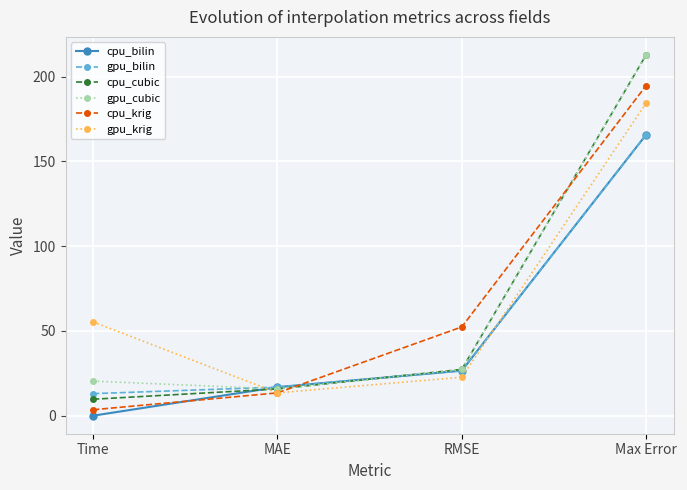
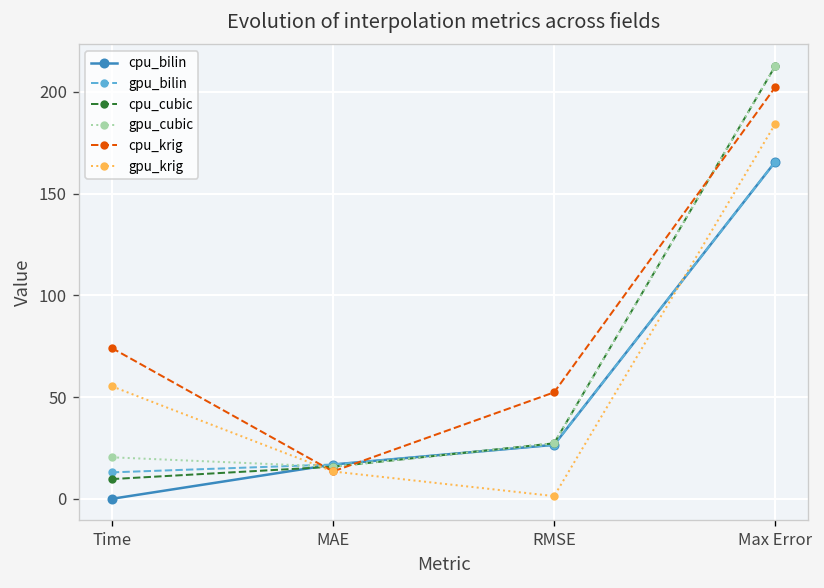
  {
    "cpu_cubic": {
      "Time": 10
    },
    "gpu_cubic": {
      "Time": 20
    },
    "cpu_krig": {
-     "Time": 4,
+     "Time": 74,
      "RMSE": 52,
-     "Max Error": 195
+     "Max Error": 202
    },
    "gpu_krig": {
      "Time": 55,
-     "RMSE": 23,
+     "RMSE": 1,
      "Max Error": 184
    }
  }
